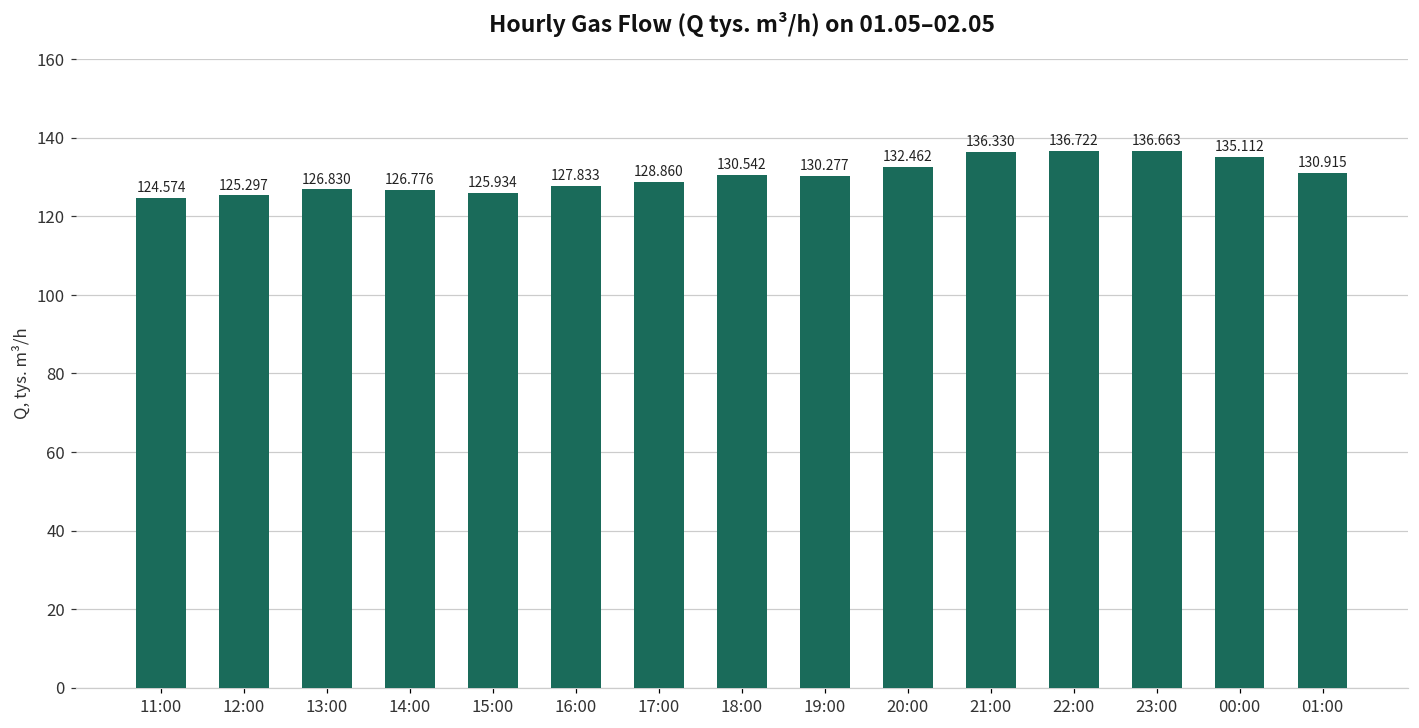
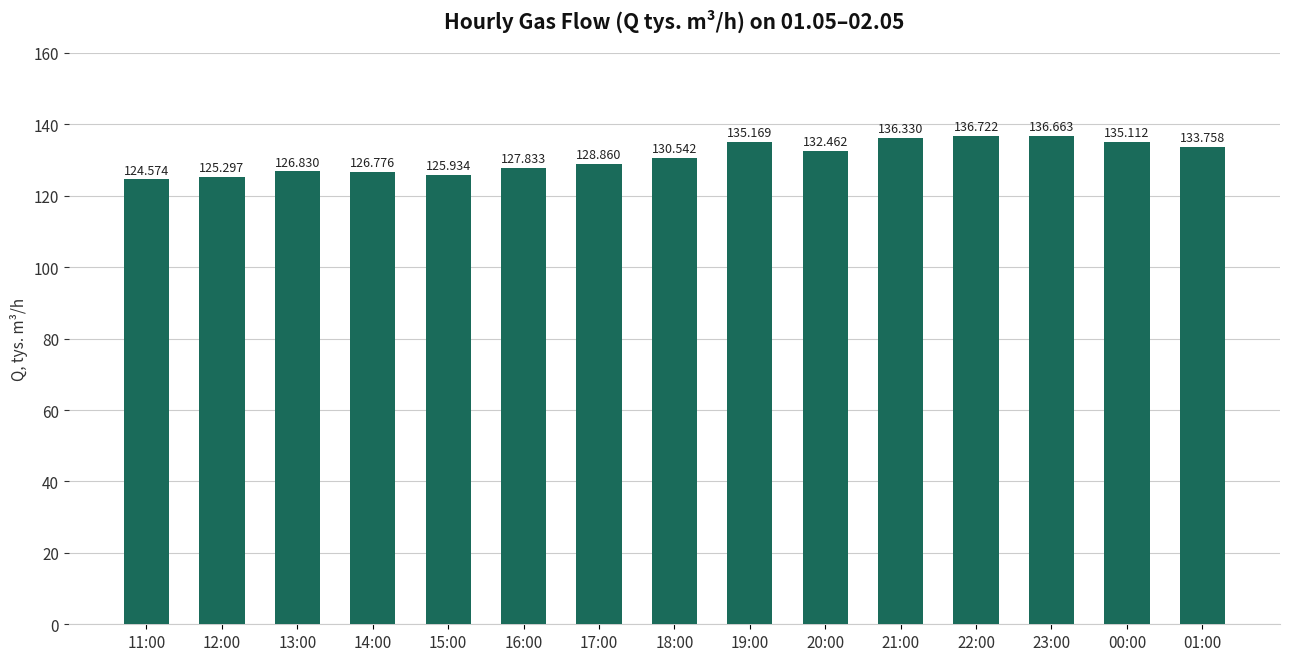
  {
    "11:00": 124.574,
    "12:00": 125.297,
    "13:00": 126.830,
    "14:00": 126.776,
    "15:00": 125.934,
    "16:00": 127.833,
    "17:00": 128.860,
    "18:00": 130.542,
-   "19:00": 130.277,
+   "19:00": 135.169,
    "20:00": 132.462,
    "21:00": 136.330,
    "22:00": 136.722,
    "23:00": 136.663,
    "00:00": 135.112,
-   "01:00": 130.915
+   "01:00": 133.758
  }
